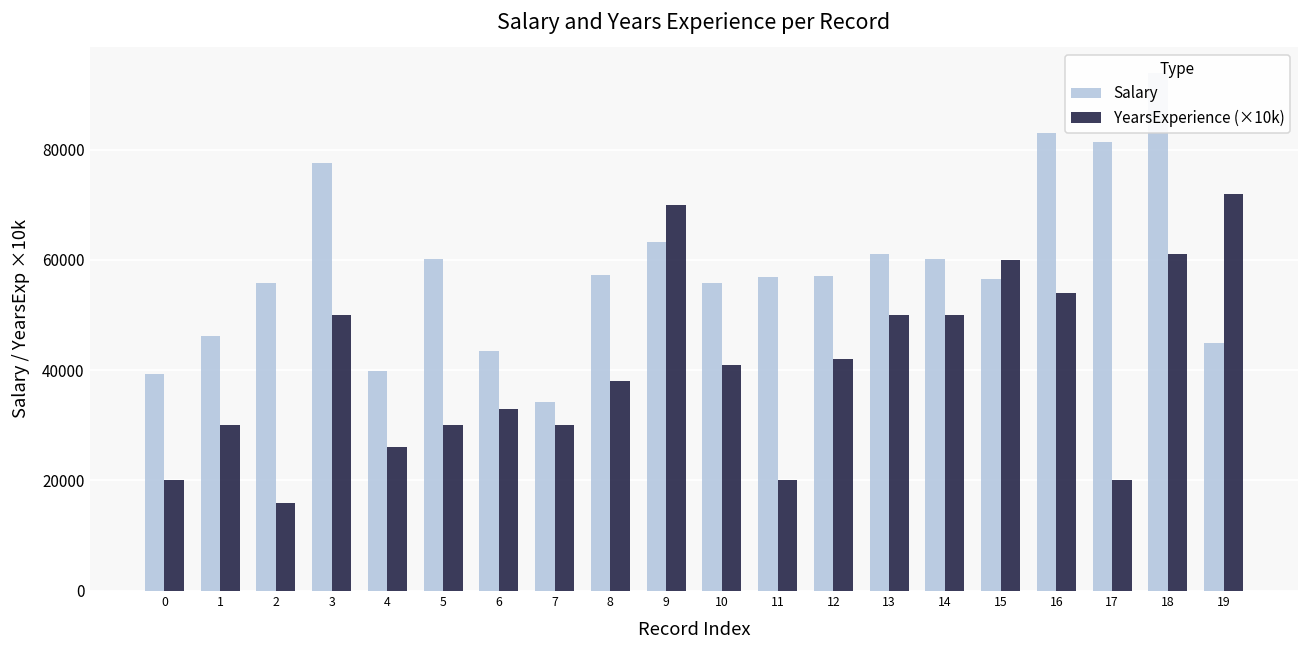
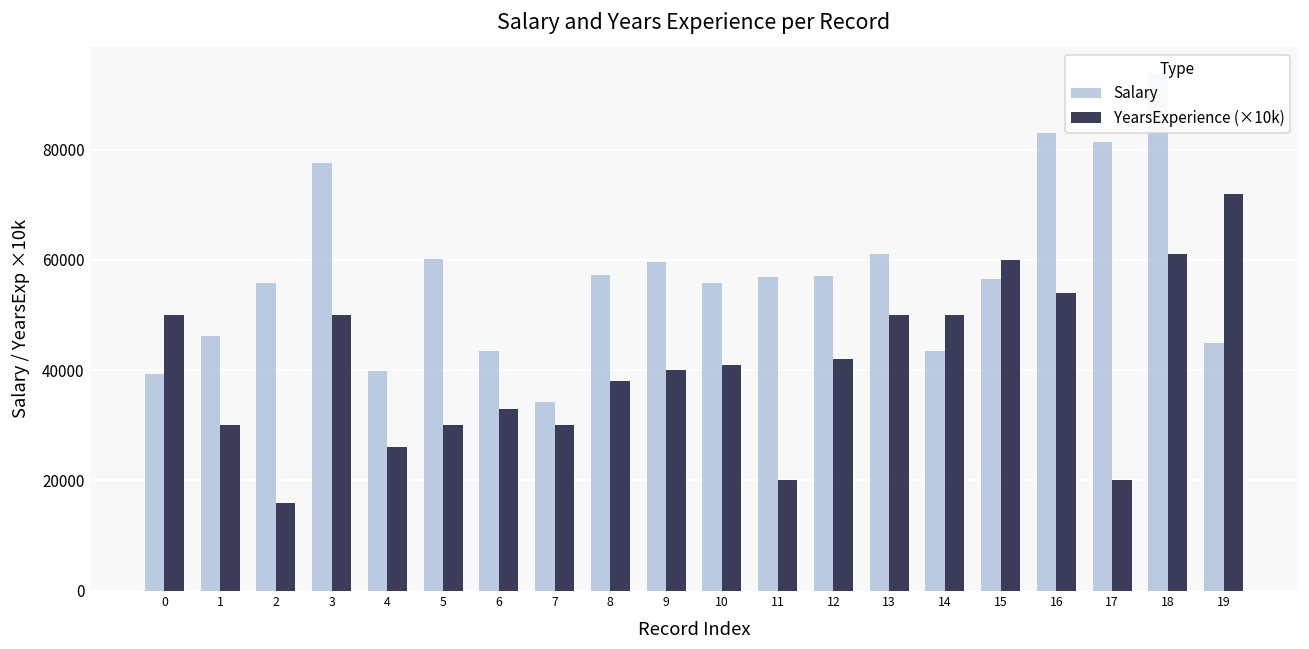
  {
    "Salary": {
      "0": 39000,
      "1": 46000,
      "2": 56000,
      "3": 78000,
      "4": 40000,
      "5": 60000,
      "6": 44000,
      "7": 34000,
      "8": 57000,
-     "9": 63000,
+     "9": 60000,
      "10": 56000,
      "11": 57000,
      "12": 57000,
      "13": 61000,
-     "14": 60000,
+     "14": 44000,
      "15": 56000,
      "16": 83000,
      "17": 81000,
      "19": 45000
    },
    "YearsExperience (×10k)": {
-     "0": 20000,
+     "0": 50000,
      "1": 30000,
      "2": 16000,
      "3": 50000,
      "4": 26000,
      "5": 30000,
      "6": 33000,
      "7": 30000,
      "8": 38000,
-     "9": 70000,
+     "9": 40000,
      "10": 41000,
      "11": 20000,
      "12": 42000,
      "13": 50000,
      "14": 50000,
      "15": 60000,
      "16": 54000,
      "17": 20000,
      "18": 61000,
      "19": 72000
    }
  }
